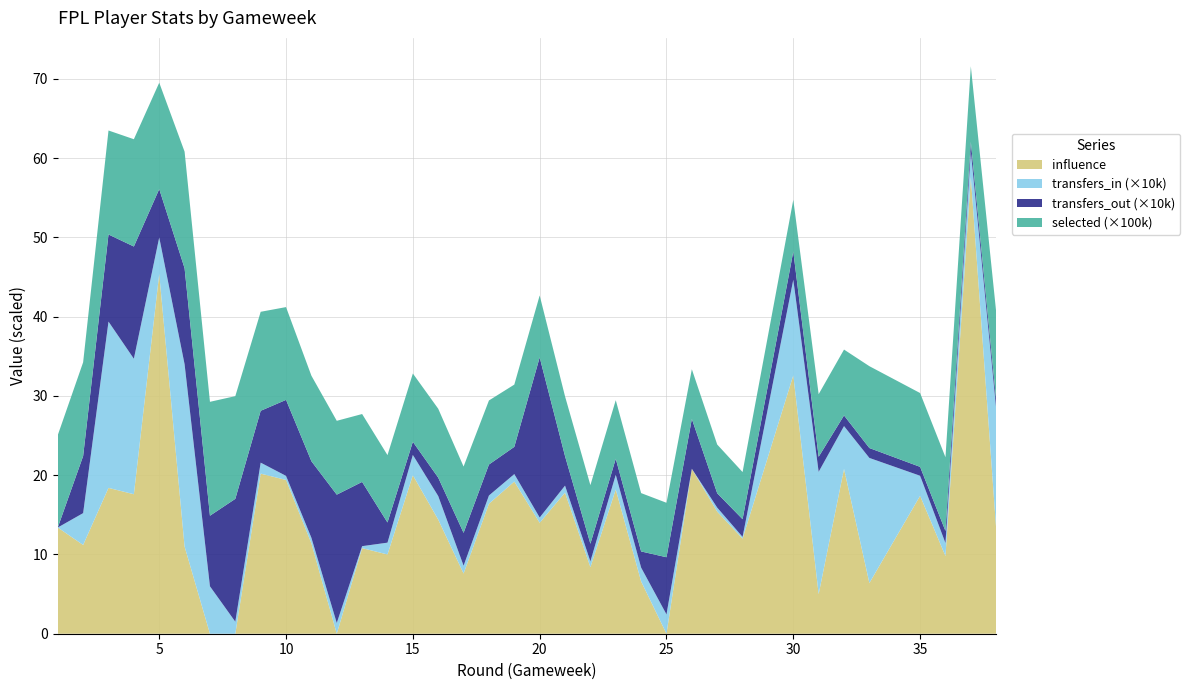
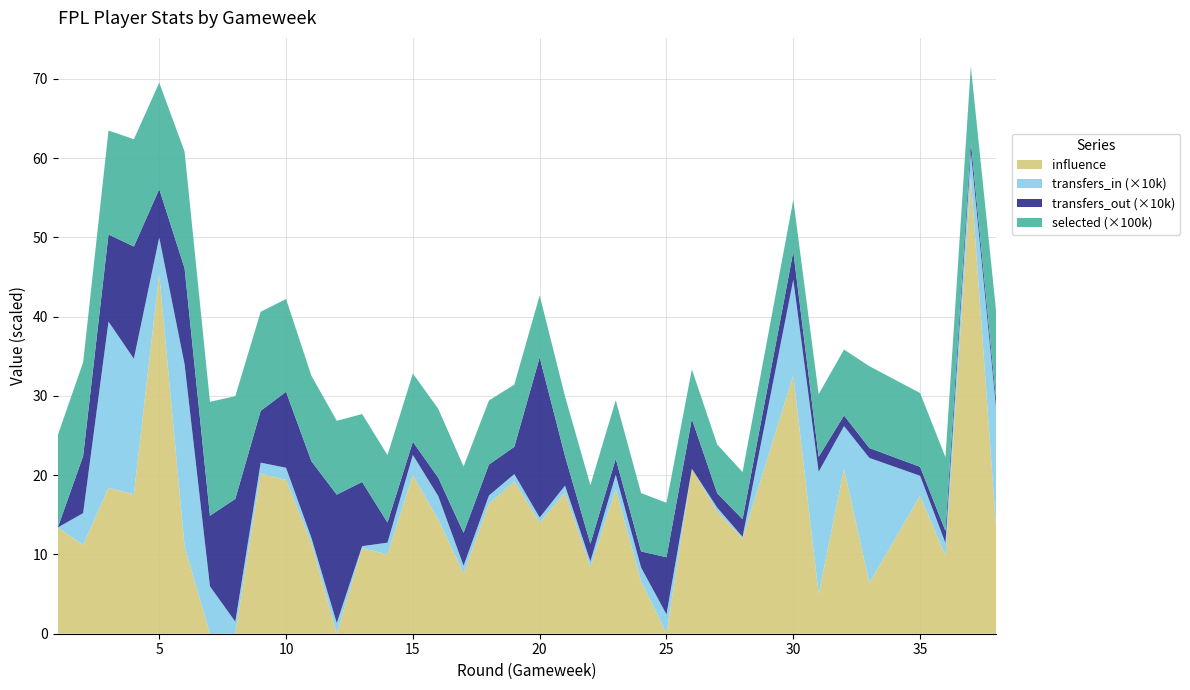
  {
    "influence": {
      "5": 45,
      "10": 19,
      "15": 20,
      "20": 14,
      "25": 0,
      "30": 33,
      "35": 17
    },
    "transfers_in (×10k)": {
      "5": 5,
-     "10": 1,
+     "10": 2,
      "15": 3,
      "20": 1,
      "25": 2,
      "30": 12,
      "35": 3
    },
    "transfers_out (×10k)": {
      "5": 6,
      "10": 10,
      "15": 2,
      "20": 20,
      "25": 7,
      "30": 4,
      "35": 1
    },
    "selected (×100k)": {
      "5": 13,
      "10": 12,
      "15": 9,
      "20": 8,
      "25": 7,
      "30": 7,
      "35": 9
    }
  }
